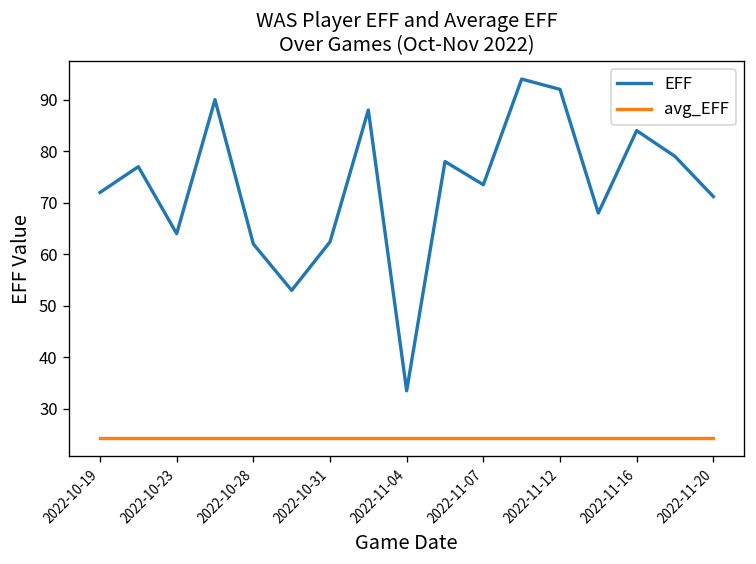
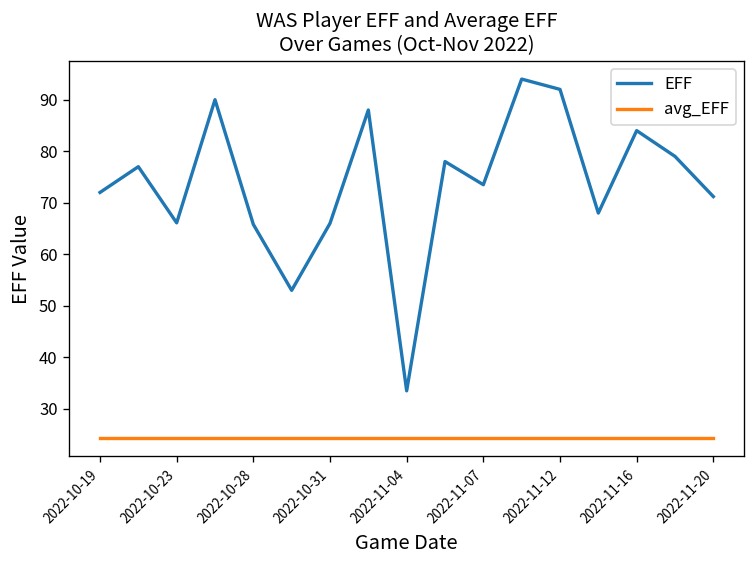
  {
    "EFF": {
      "2022-10-19": 72,
-     "2022-10-23": 64,
-     "2022-10-28": 62,
-     "2022-10-31": 62,
+     "2022-10-23": 66,
+     "2022-10-28": 66,
+     "2022-10-31": 66,
      "2022-11-04": 34,
      "2022-11-07": 74,
      "2022-11-12": 92,
      "2022-11-16": 84,
      "2022-11-20": 71
    },
    "avg_EFF": {
      "2022-10-19": 24,
      "2022-10-23": 24,
      "2022-10-28": 24,
      "2022-10-31": 24,
      "2022-11-04": 24,
      "2022-11-07": 24,
      "2022-11-12": 24,
      "2022-11-16": 24,
      "2022-11-20": 24
    }
  }
